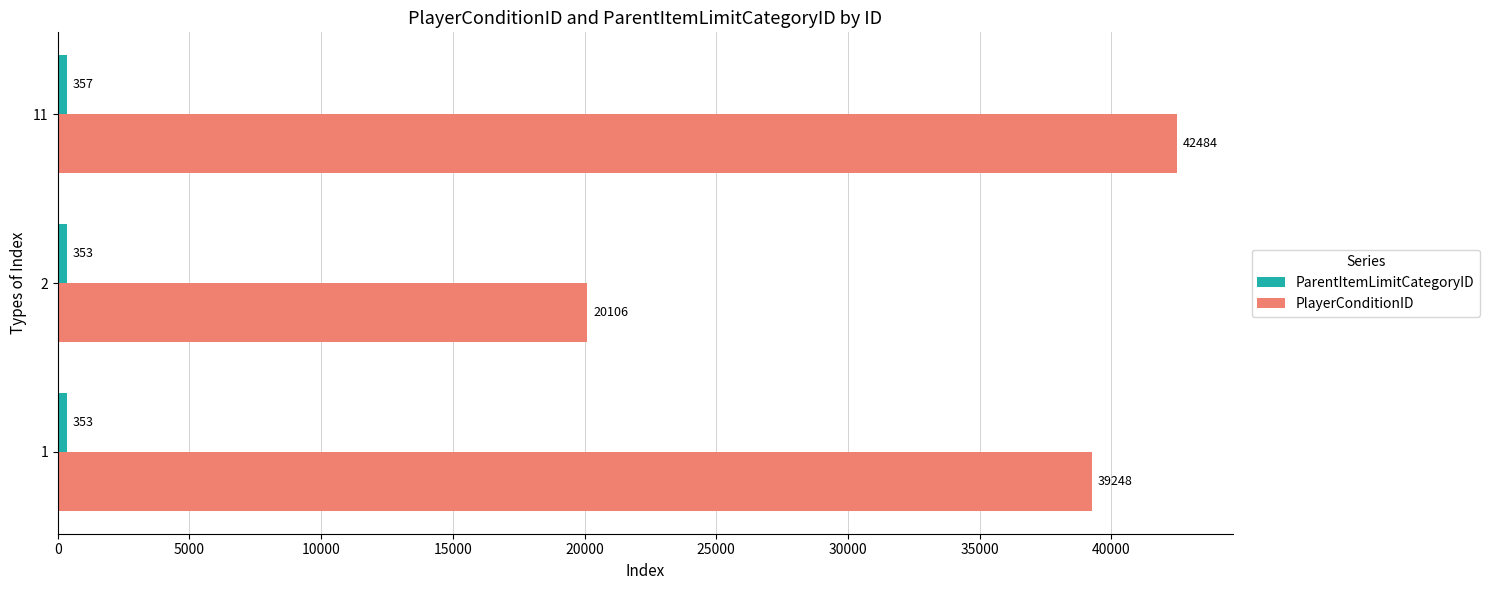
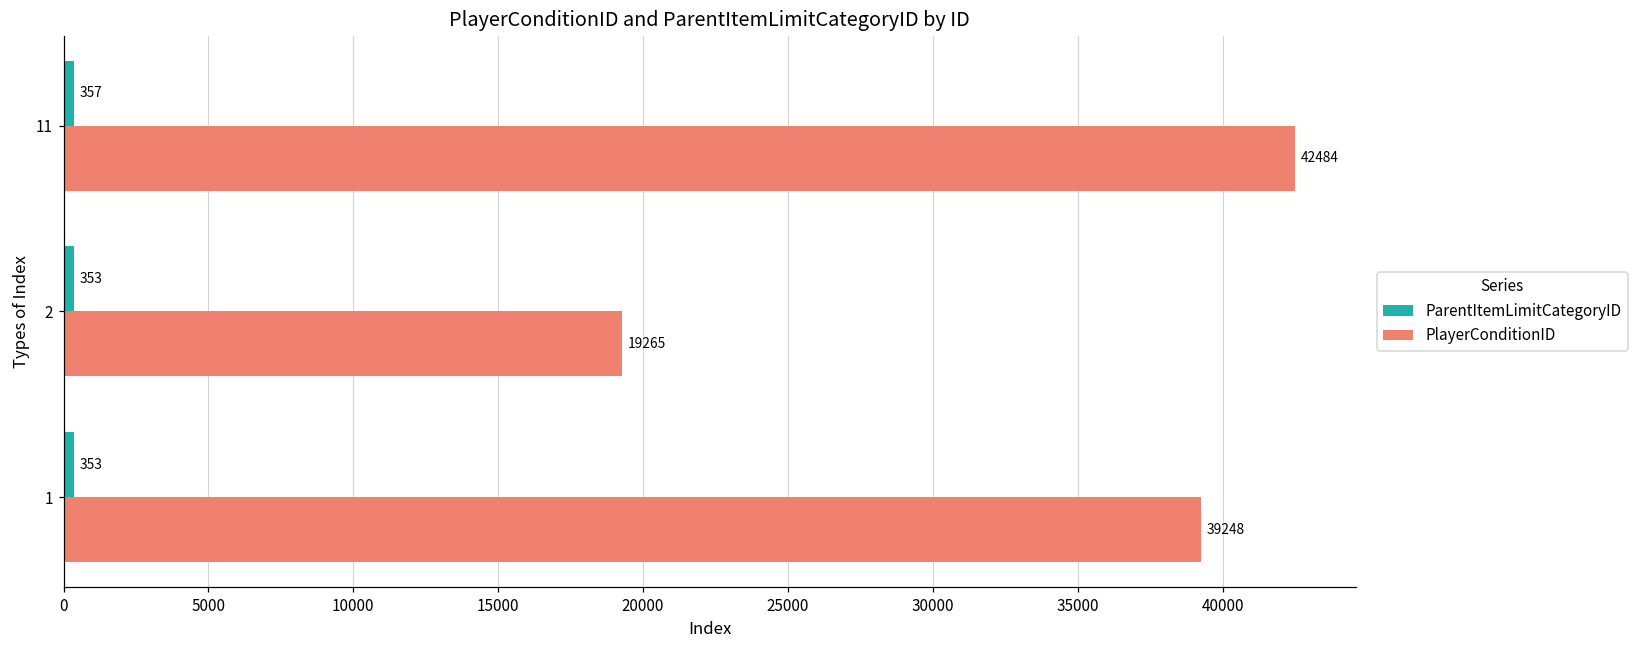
  {
    "ParentItemLimitCategoryID": {
      "11": 357,
      "2": 353,
      "1": 353
    },
    "PlayerConditionID": {
      "11": 42484,
-     "2": 20106,
+     "2": 19265,
      "1": 39248
    }
  }
